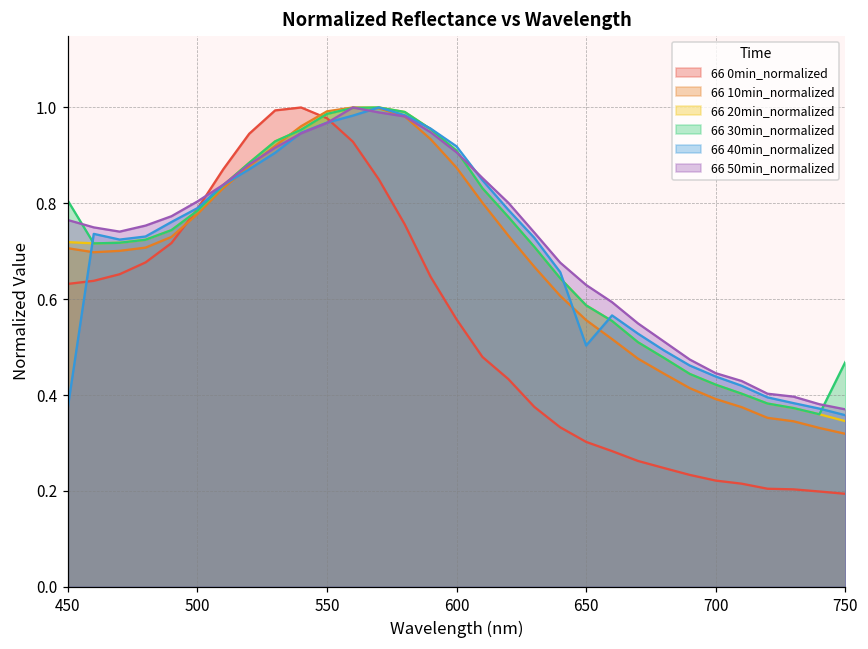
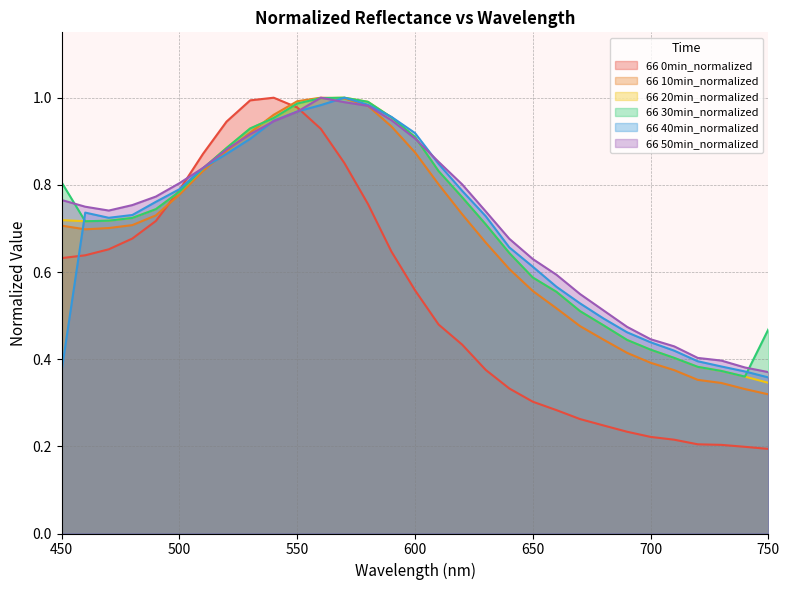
  {
    "66 30min_normalized": {
      "450": 0.81,
      "750": 0.47
    },
    "66 40min_normalized": {
      "450": 0.37,
      "600": 0.92,
-     "650": 0.50,
+     "650": 0.61,
      "700": 0.44,
      "750": 0.36
    },
    "66 50min_normalized": {
      "450": 0.77,
      "500": 0.80,
      "650": 0.63,
      "700": 0.45,
      "750": 0.37
    }
  }
